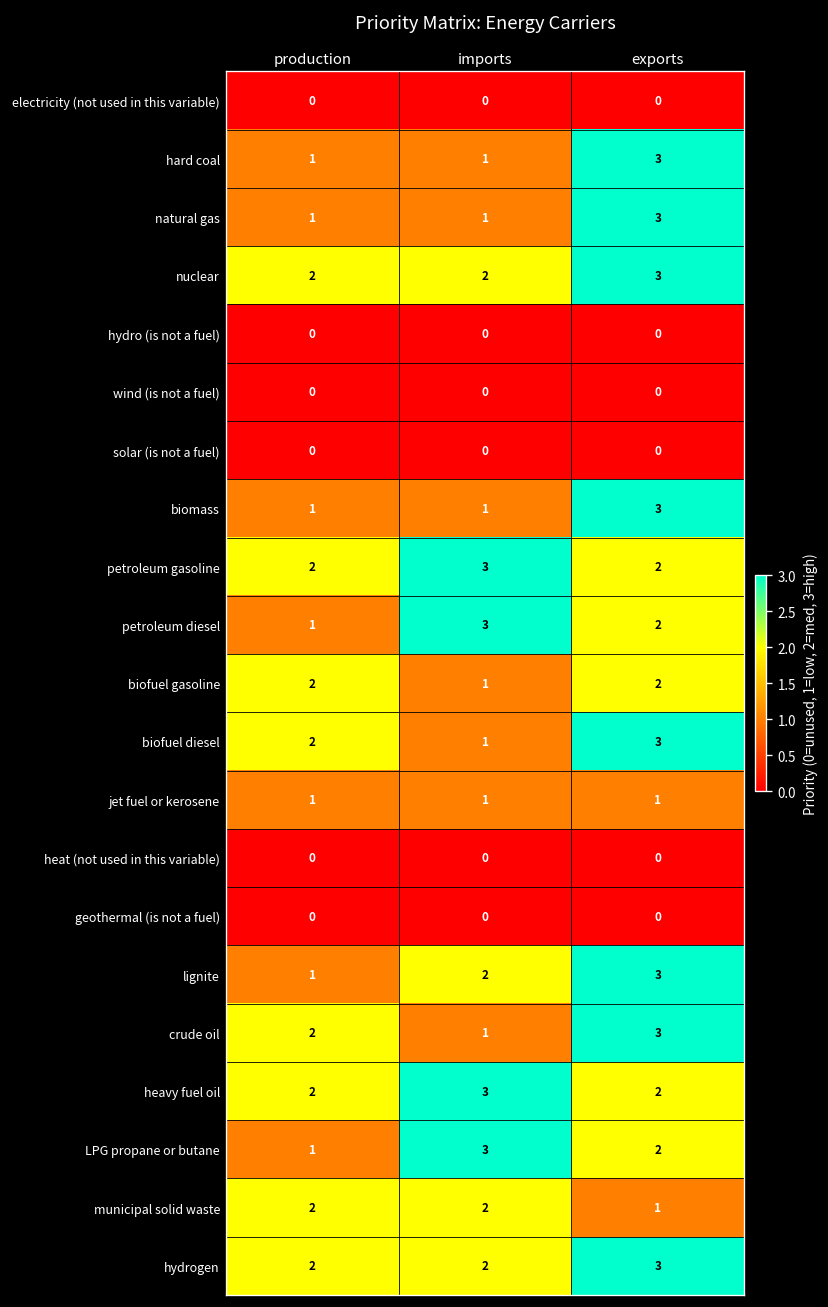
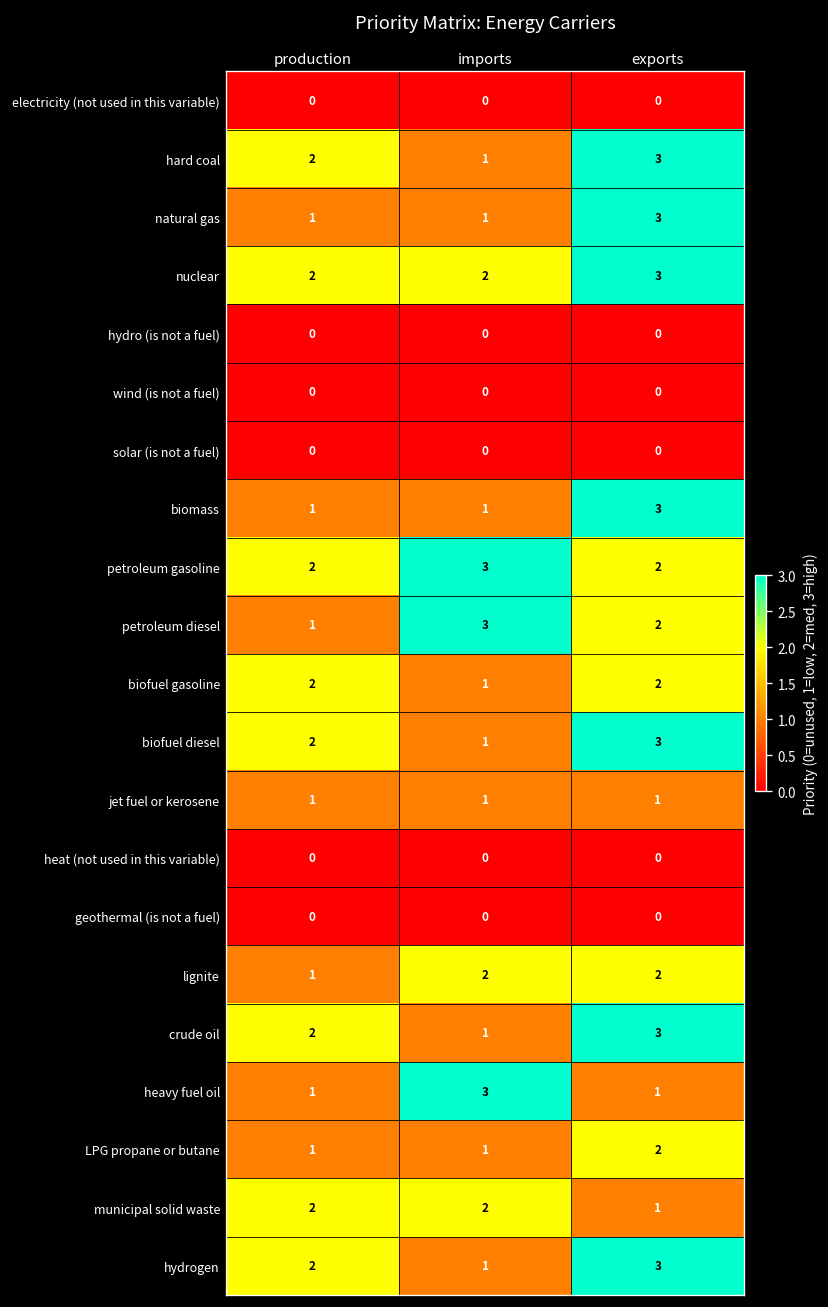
  {
    "electricity (not used in this variable)": {
      "production": 0,
      "imports": 0,
      "exports": 0
    },
    "hard coal": {
-     "production": 1,
+     "production": 2,
      "imports": 1,
      "exports": 3
    },
    "natural gas": {
      "production": 1,
      "imports": 1,
      "exports": 3
    },
    "nuclear": {
      "production": 2,
      "imports": 2,
      "exports": 3
    },
    "hydro (is not a fuel)": {
      "production": 0,
      "imports": 0,
      "exports": 0
    },
    "wind (is not a fuel)": {
      "production": 0,
      "imports": 0,
      "exports": 0
    },
    "solar (is not a fuel)": {
      "production": 0,
      "imports": 0,
      "exports": 0
    },
    "biomass": {
      "production": 1,
      "imports": 1,
      "exports": 3
    },
    "petroleum gasoline": {
      "production": 2,
      "imports": 3,
      "exports": 2
    },
    "petroleum diesel": {
      "production": 1,
      "imports": 3,
      "exports": 2
    },
    "biofuel gasoline": {
      "production": 2,
      "imports": 1,
      "exports": 2
    },
    "biofuel diesel": {
      "production": 2,
      "imports": 1,
      "exports": 3
    },
    "jet fuel or kerosene": {
      "production": 1,
      "imports": 1,
      "exports": 1
    },
    "heat (not used in this variable)": {
      "production": 0,
      "imports": 0,
      "exports": 0
    },
    "geothermal (is not a fuel)": {
      "production": 0,
      "imports": 0,
      "exports": 0
    },
    "lignite": {
      "production": 1,
      "imports": 2,
-     "exports": 3
+     "exports": 2
    },
    "crude oil": {
      "production": 2,
      "imports": 1,
      "exports": 3
    },
    "heavy fuel oil": {
-     "production": 2,
+     "production": 1,
      "imports": 3,
-     "exports": 2
+     "exports": 1
    },
    "LPG propane or butane": {
      "production": 1,
-     "imports": 3,
+     "imports": 1,
      "exports": 2
    },
    "municipal solid waste": {
      "production": 2,
      "imports": 2,
      "exports": 1
    },
    "hydrogen": {
      "production": 2,
-     "imports": 2,
+     "imports": 1,
      "exports": 3
    }
  }
